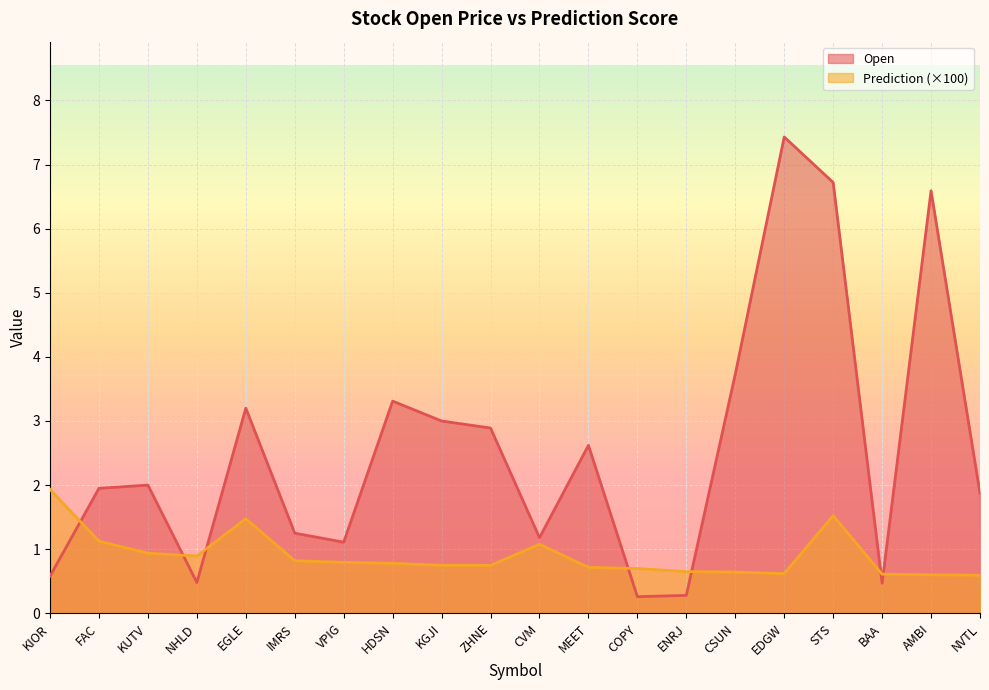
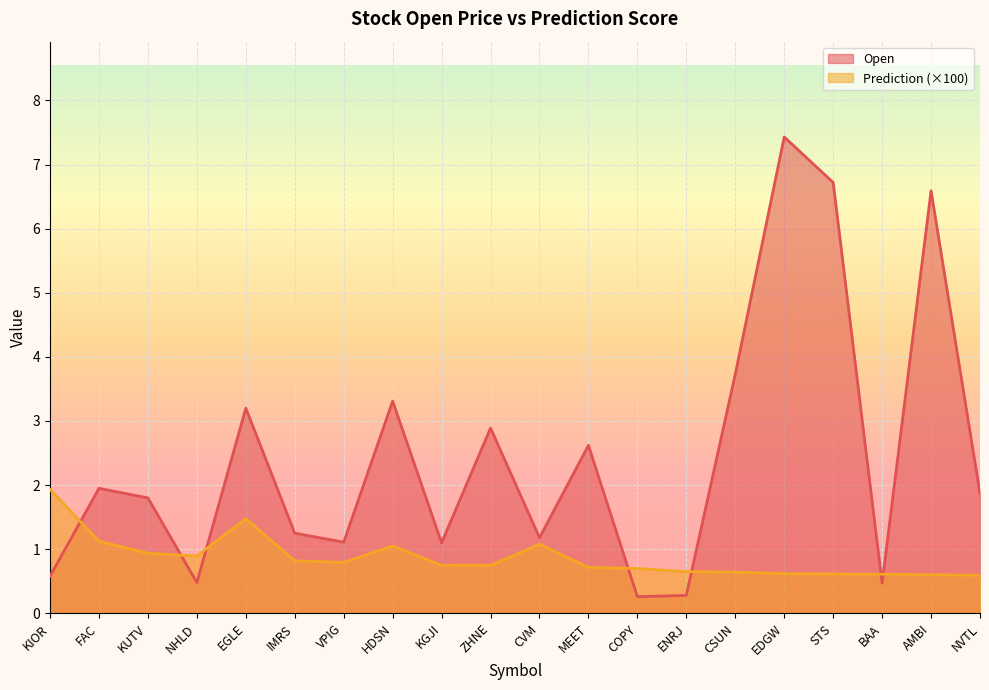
  {
    "Open": {
      "KIOR": 0.6,
      "FAC": 2.0,
-     "KUTV": 2.0,
+     "KUTV": 1.8,
      "NHLD": 0.5,
      "EGLE": 3.2,
      "IMRS": 1.3,
      "VPIG": 1.1,
      "HDSN": 3.3,
-     "KGJI": 3.0,
+     "KGJI": 1.1,
      "ZHNE": 2.9,
      "CVM": 1.2,
      "MEET": 2.6,
      "COPY": 0.3,
      "ENRJ": 0.3,
      "CSUN": 3.7,
      "EDGW": 7.4,
      "STS": 6.7,
      "BAA": 0.5,
      "AMBI": 6.6,
      "NVTL": 1.9
    },
    "Prediction (×100)": {
      "KIOR": 1.9,
      "FAC": 1.1,
      "KUTV": 0.9,
      "NHLD": 0.9,
      "EGLE": 1.5,
      "IMRS": 0.8,
      "VPIG": 0.8,
-     "HDSN": 0.8,
+     "HDSN": 1.1,
      "KGJI": 0.7,
      "ZHNE": 0.7,
      "CVM": 1.1,
      "MEET": 0.7,
      "COPY": 0.7,
      "ENRJ": 0.7,
      "CSUN": 0.6,
      "EDGW": 0.6,
-     "STS": 1.5,
+     "STS": 0.6,
      "BAA": 0.6,
      "AMBI": 0.6,
      "NVTL": 0.6
    }
  }
